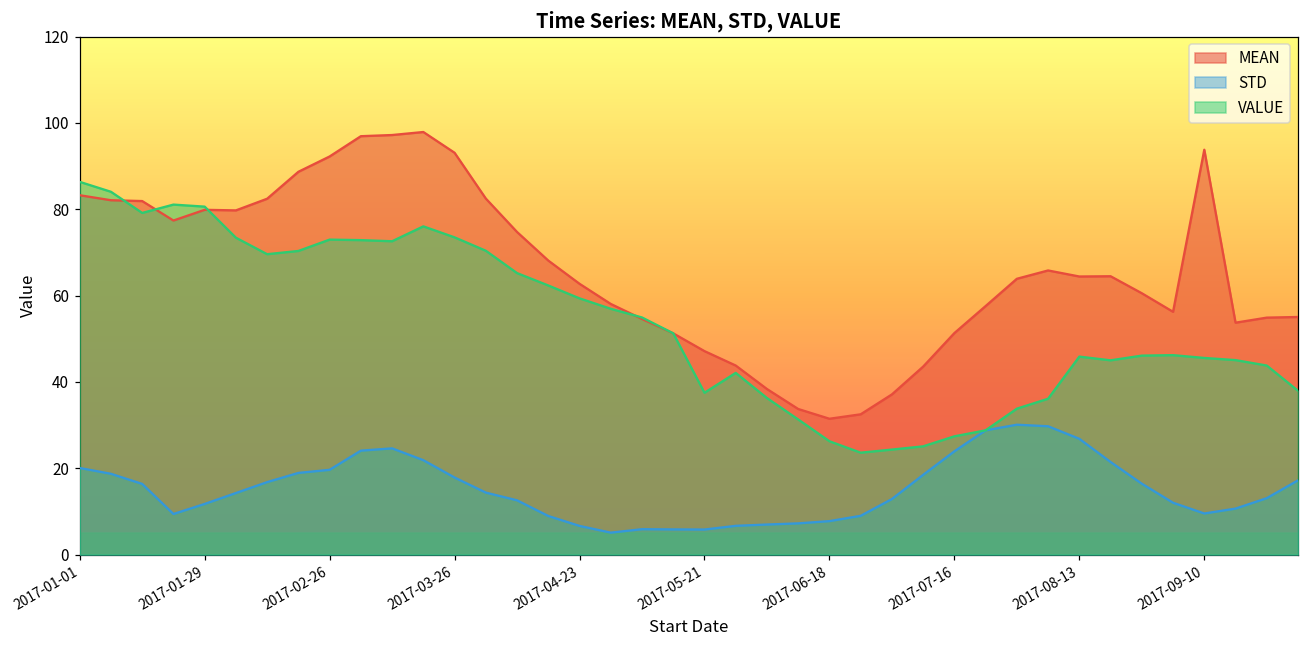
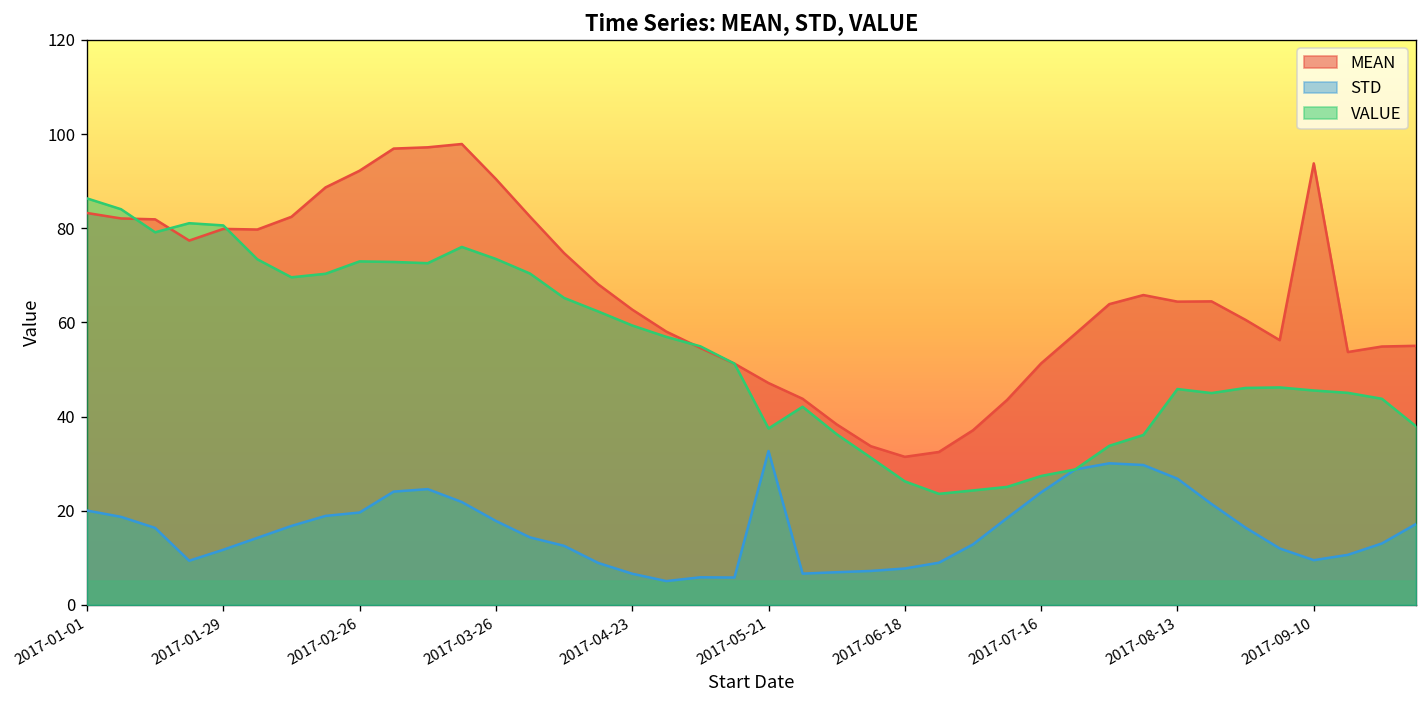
  {
    "MEAN": {
      "2017-01-01": 83,
      "2017-01-29": 80,
      "2017-02-26": 92,
-     "2017-03-26": 93,
+     "2017-03-26": 90,
      "2017-04-23": 63,
      "2017-05-21": 47,
      "2017-06-18": 31,
      "2017-07-16": 51,
      "2017-08-13": 64,
      "2017-09-10": 94
    },
    "STD": {
      "2017-01-01": 20,
      "2017-01-29": 12,
      "2017-02-26": 20,
      "2017-03-26": 18,
      "2017-04-23": 7,
-     "2017-05-21": 6,
+     "2017-05-21": 33,
      "2017-06-18": 8,
      "2017-07-16": 24,
      "2017-08-13": 27,
      "2017-09-10": 10
    },
    "VALUE": {
      "2017-01-01": 86,
      "2017-01-29": 81,
      "2017-02-26": 73,
      "2017-03-26": 74,
      "2017-04-23": 59,
      "2017-05-21": 37,
      "2017-06-18": 26,
      "2017-07-16": 27,
      "2017-08-13": 46,
      "2017-09-10": 46
    }
  }
